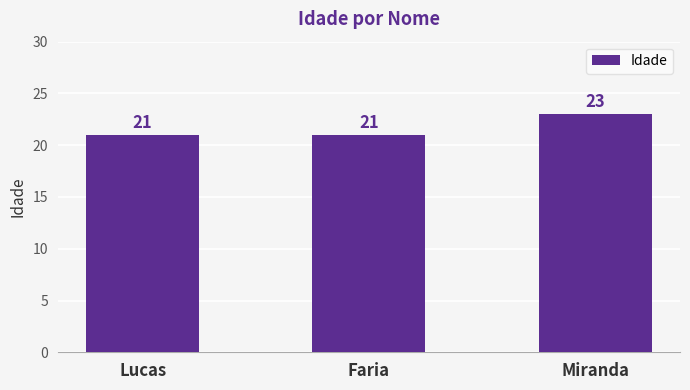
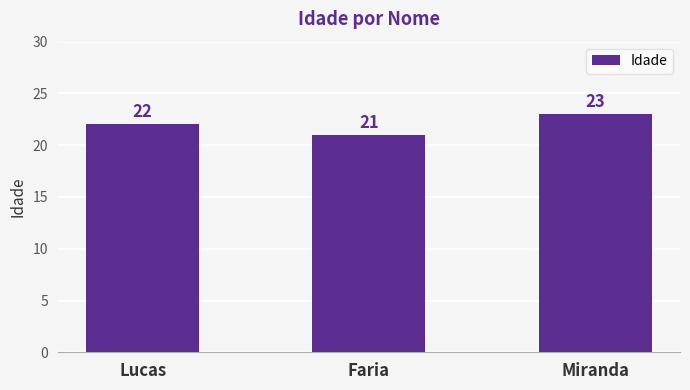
  {
-   "Lucas": 21,
+   "Lucas": 22,
    "Faria": 21,
    "Miranda": 23
  }
